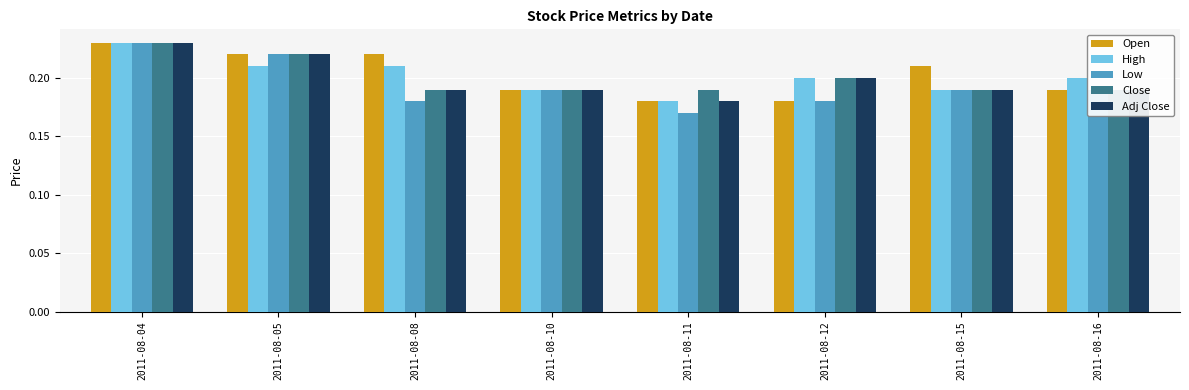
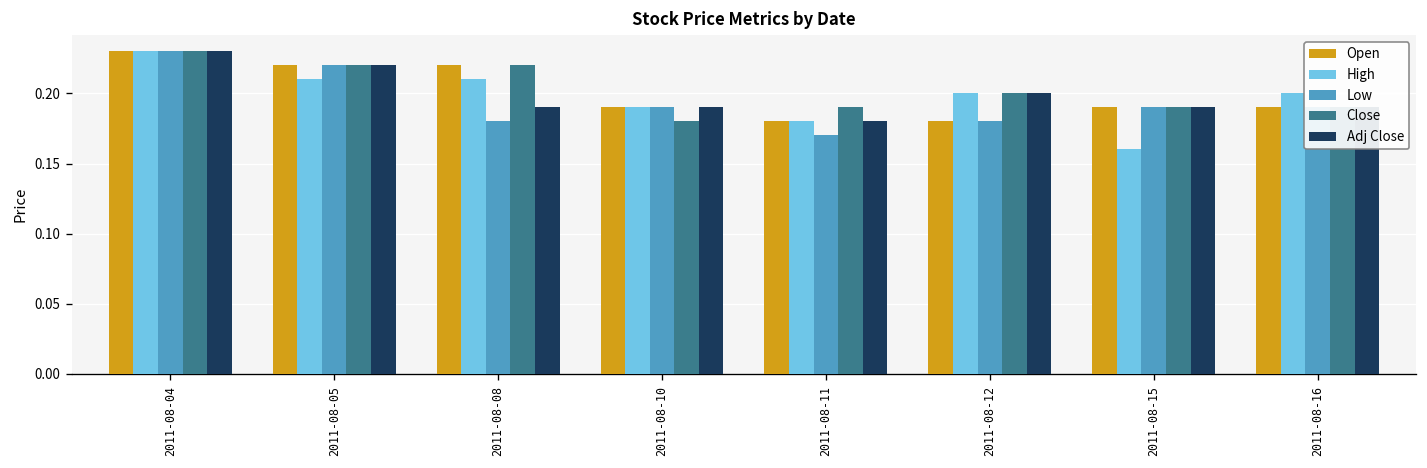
  {
    "Open": {
      "2011-08-04": 0.23,
      "2011-08-05": 0.22,
      "2011-08-08": 0.22,
      "2011-08-10": 0.19,
      "2011-08-11": 0.18,
      "2011-08-12": 0.18,
-     "2011-08-15": 0.21,
+     "2011-08-15": 0.19,
      "2011-08-16": 0.19
    },
    "High": {
      "2011-08-04": 0.23,
      "2011-08-05": 0.21,
      "2011-08-08": 0.21,
      "2011-08-10": 0.19,
      "2011-08-11": 0.18,
      "2011-08-12": 0.20,
-     "2011-08-15": 0.19,
+     "2011-08-15": 0.16,
      "2011-08-16": 0.20
    },
    "Low": {
      "2011-08-04": 0.23,
      "2011-08-05": 0.22,
      "2011-08-08": 0.18,
      "2011-08-10": 0.19,
      "2011-08-11": 0.17,
      "2011-08-12": 0.18,
      "2011-08-15": 0.19
    },
    "Close": {
      "2011-08-04": 0.23,
      "2011-08-05": 0.22,
-     "2011-08-08": 0.19,
-     "2011-08-10": 0.19,
+     "2011-08-08": 0.22,
+     "2011-08-10": 0.18,
      "2011-08-11": 0.19,
      "2011-08-12": 0.20,
      "2011-08-15": 0.19
    },
    "Adj Close": {
      "2011-08-04": 0.23,
      "2011-08-05": 0.22,
      "2011-08-08": 0.19,
      "2011-08-10": 0.19,
      "2011-08-11": 0.18,
      "2011-08-12": 0.20,
      "2011-08-15": 0.19
    }
  }
